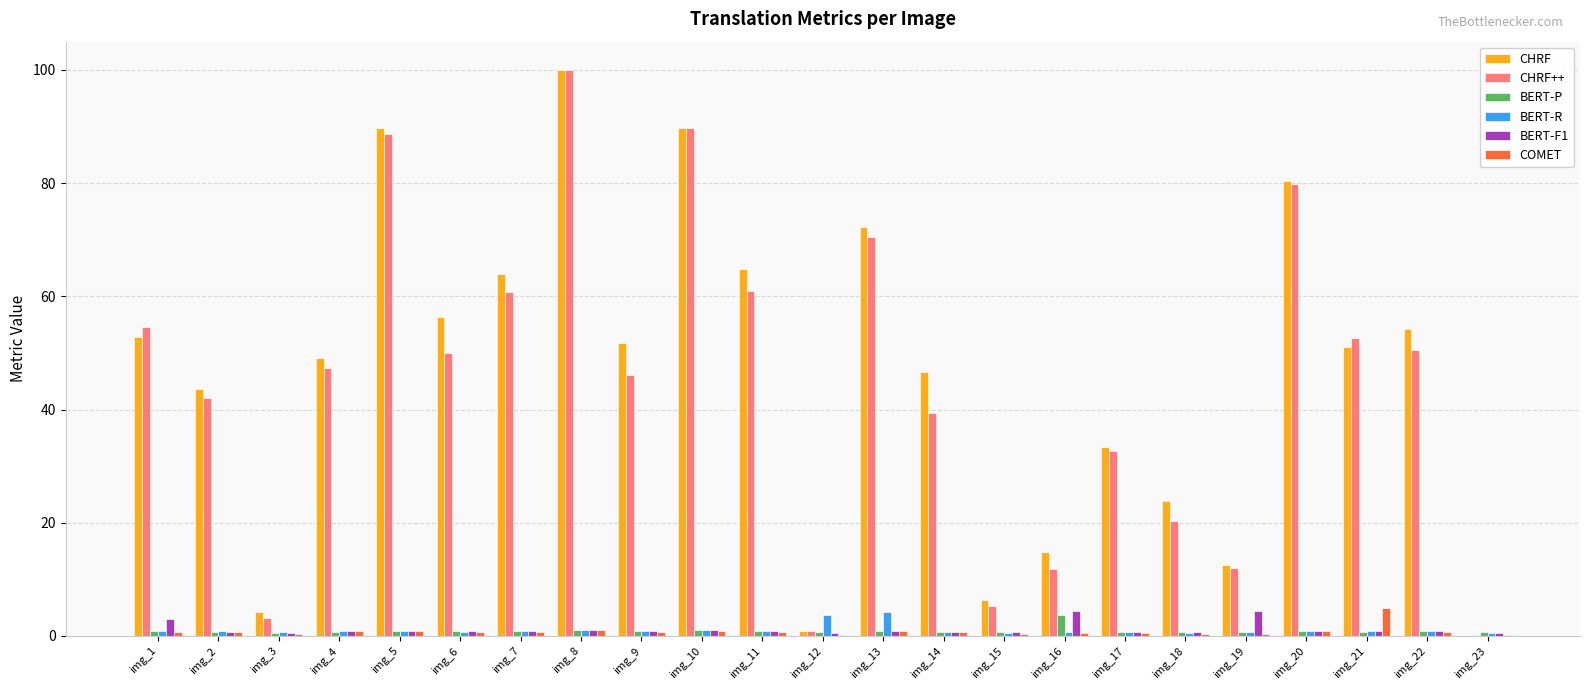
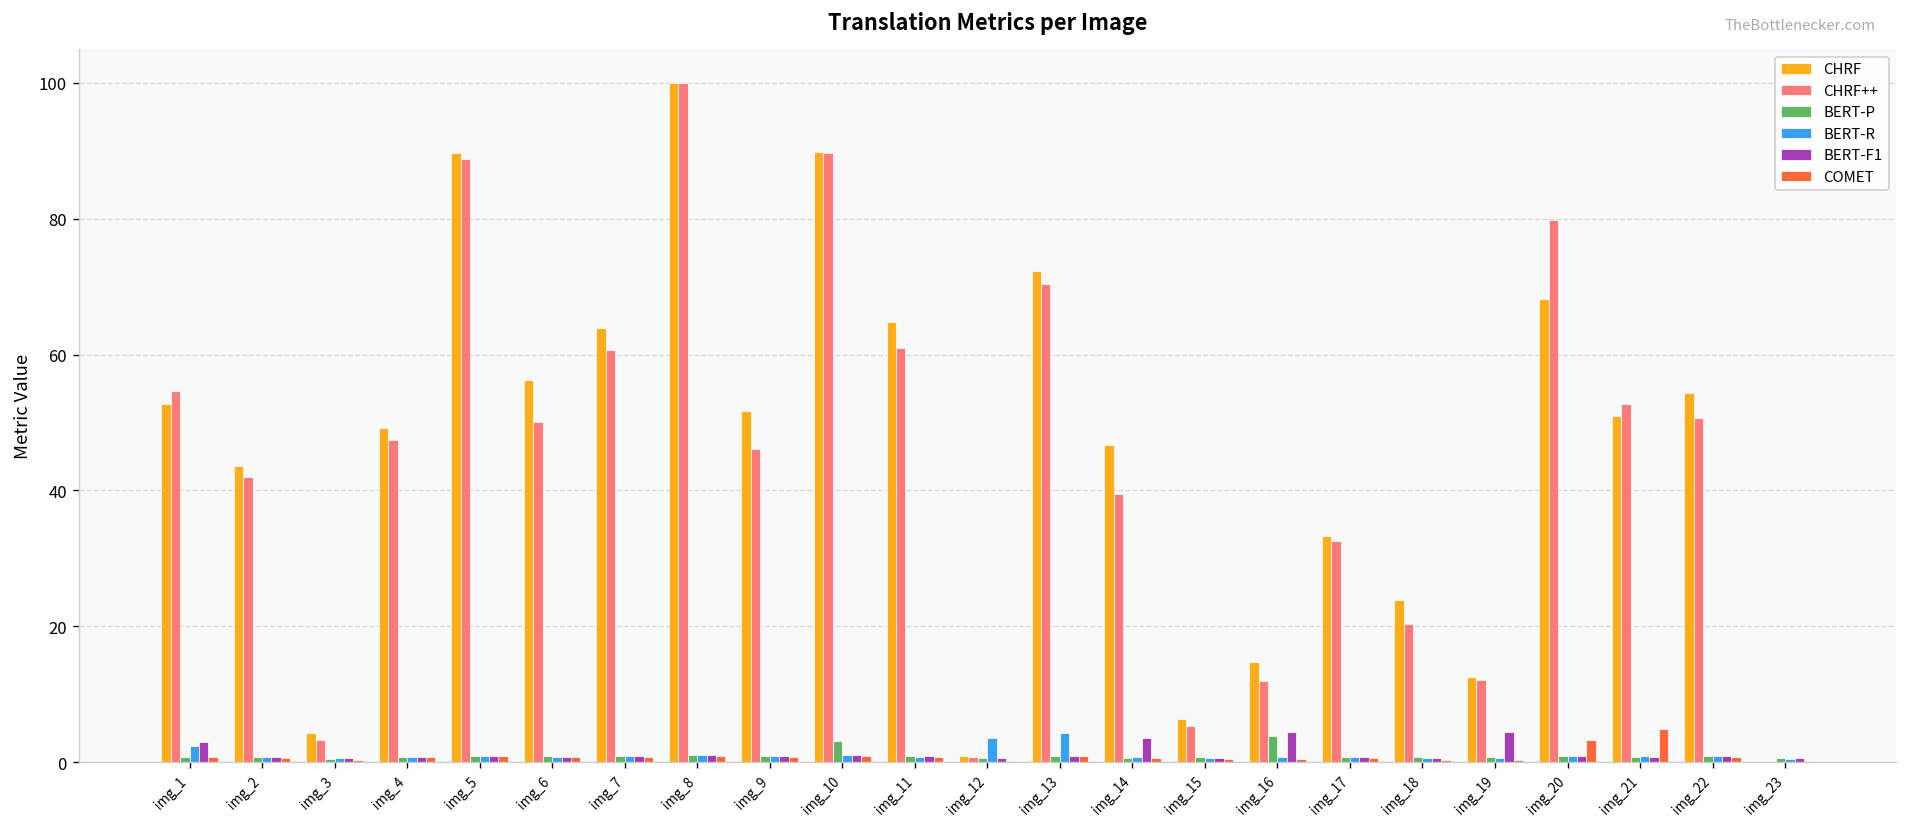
  {
    "CHRF": {
      "img_1": 53,
      "img_2": 44,
      "img_3": 4,
      "img_4": 49,
      "img_5": 90,
      "img_6": 56,
      "img_7": 64,
      "img_8": 100,
      "img_9": 52,
      "img_10": 90,
      "img_11": 65,
      "img_12": 1,
      "img_13": 72,
      "img_14": 47,
      "img_15": 6,
      "img_16": 15,
      "img_17": 33,
      "img_18": 24,
      "img_19": 12,
-     "img_20": 80,
+     "img_20": 68,
      "img_21": 51,
      "img_22": 54,
      "img_23": 0
    },
    "CHRF++": {
      "img_1": 55,
      "img_2": 42,
      "img_3": 3,
      "img_4": 47,
      "img_5": 89,
      "img_6": 50,
      "img_7": 61,
      "img_8": 100,
      "img_9": 46,
      "img_10": 90,
      "img_11": 61,
      "img_12": 1,
      "img_13": 70,
      "img_14": 39,
      "img_15": 5,
      "img_16": 12,
      "img_17": 33,
      "img_18": 20,
      "img_19": 12,
      "img_20": 80,
      "img_21": 53,
      "img_22": 51,
      "img_23": 0
    },
    "BERT-P": {
      "img_1": 1,
      "img_2": 1,
      "img_3": 1,
      "img_4": 1,
      "img_5": 1,
      "img_6": 1,
      "img_7": 1,
      "img_8": 1,
      "img_9": 1,
-     "img_10": 1,
+     "img_10": 3,
      "img_11": 1,
      "img_12": 1,
      "img_13": 1,
      "img_14": 1,
      "img_15": 1,
      "img_16": 4,
      "img_17": 1,
      "img_18": 1,
      "img_19": 1,
      "img_20": 1,
      "img_21": 1,
      "img_22": 1,
      "img_23": 1
    },
    "BERT-R": {
-     "img_1": 1,
+     "img_1": 2,
      "img_2": 1,
      "img_3": 1,
      "img_4": 1,
      "img_5": 1,
      "img_6": 1,
      "img_7": 1,
      "img_8": 1,
      "img_9": 1,
      "img_10": 1,
      "img_11": 1,
      "img_12": 4,
      "img_13": 4,
      "img_14": 1,
      "img_15": 1,
      "img_16": 1,
      "img_17": 1,
      "img_18": 1,
      "img_19": 1,
      "img_20": 1,
      "img_21": 1,
      "img_22": 1,
      "img_23": 0
    },
    "BERT-F1": {
      "img_1": 3,
      "img_2": 1,
      "img_3": 1,
      "img_4": 1,
      "img_5": 1,
      "img_6": 1,
      "img_7": 1,
      "img_8": 1,
      "img_9": 1,
      "img_10": 1,
      "img_11": 1,
      "img_12": 1,
      "img_13": 1,
-     "img_14": 1,
+     "img_14": 4,
      "img_15": 1,
      "img_16": 4,
      "img_17": 1,
      "img_18": 1,
      "img_19": 4,
      "img_20": 1,
      "img_21": 1,
      "img_22": 1,
      "img_23": 1
    },
    "COMET": {
      "img_1": 1,
      "img_2": 1,
      "img_4": 1,
      "img_5": 1,
      "img_6": 1,
      "img_7": 1,
      "img_8": 1,
      "img_9": 1,
      "img_10": 1,
      "img_11": 1,
      "img_13": 1,
      "img_14": 1,
      "img_16": 1,
      "img_17": 1,
-     "img_20": 1,
+     "img_20": 3,
      "img_21": 5,
      "img_22": 1
    }
  }
